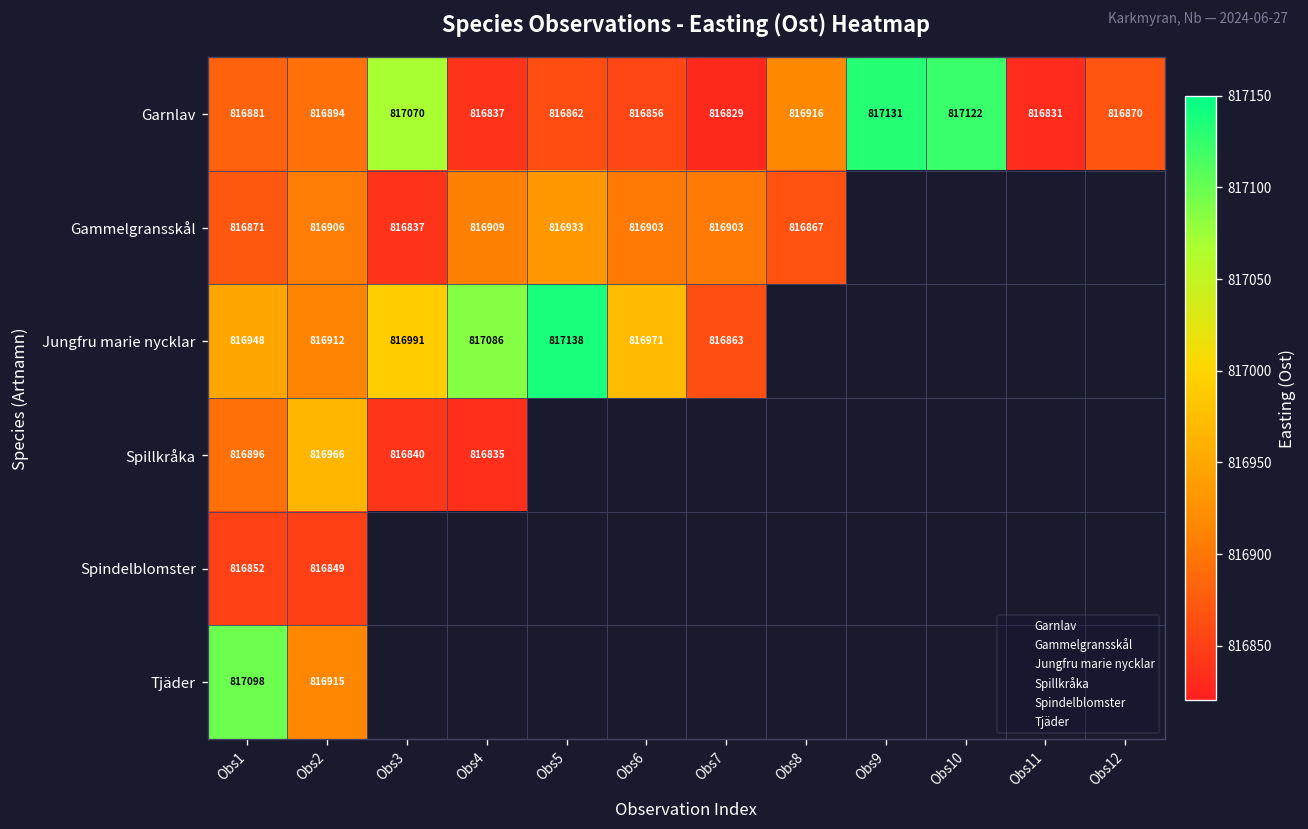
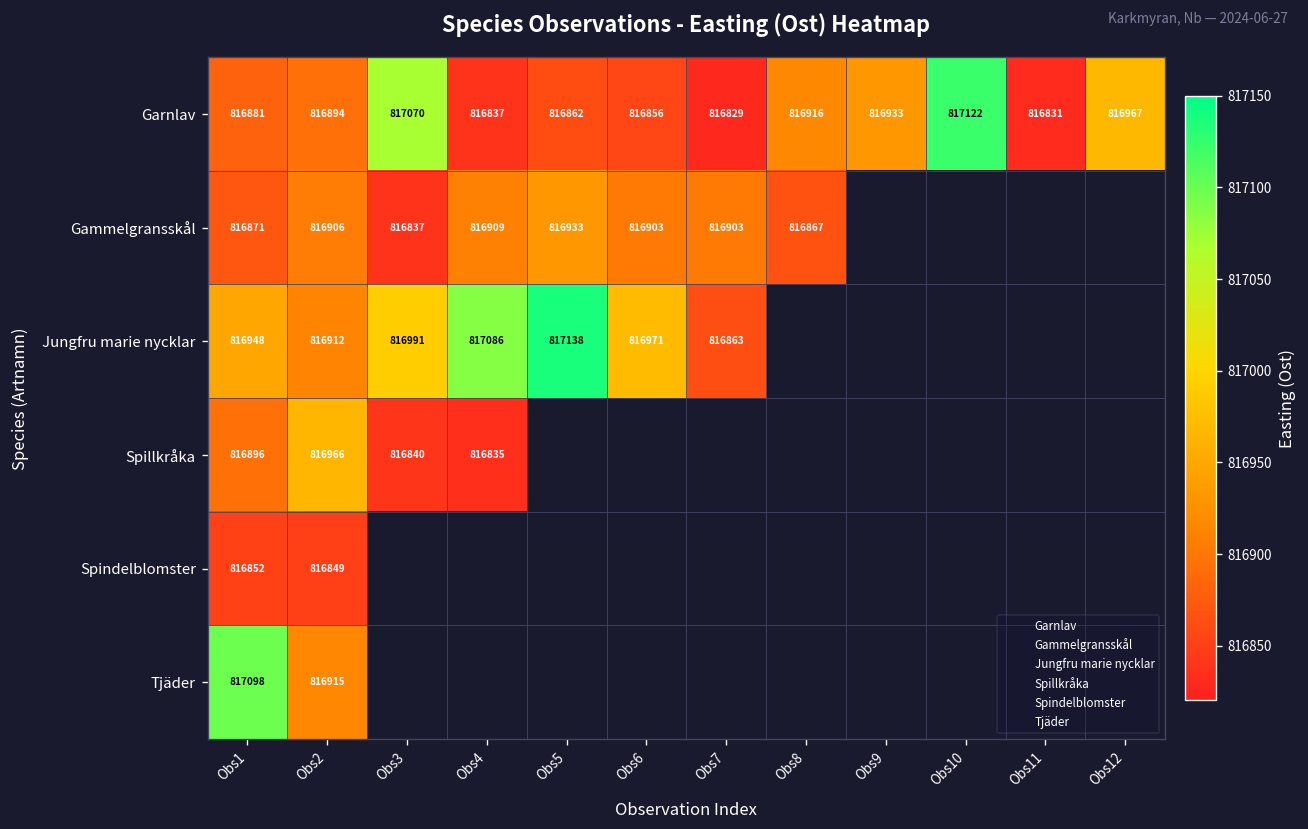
  {
    "Garnlav": {
      "Obs1": 816881,
      "Obs2": 816894,
      "Obs3": 817070,
      "Obs4": 816837,
      "Obs5": 816862,
      "Obs6": 816856,
      "Obs7": 816829,
      "Obs8": 816916,
-     "Obs9": 817131,
+     "Obs9": 816933,
      "Obs10": 817122,
      "Obs11": 816831,
-     "Obs12": 816870
+     "Obs12": 816967
    },
    "Gammelgransskål": {
      "Obs1": 816871,
      "Obs2": 816906,
      "Obs3": 816837,
      "Obs4": 816909,
      "Obs5": 816933,
      "Obs6": 816903,
      "Obs7": 816903,
      "Obs8": 816867
    },
    "Jungfru marie nycklar": {
      "Obs1": 816948,
      "Obs2": 816912,
      "Obs3": 816991,
      "Obs4": 817086,
      "Obs5": 817138,
      "Obs6": 816971,
      "Obs7": 816863
    },
    "Spillkråka": {
      "Obs1": 816896,
      "Obs2": 816966,
      "Obs3": 816840,
      "Obs4": 816835
    },
    "Spindelblomster": {
      "Obs1": 816852,
      "Obs2": 816849
    },
    "Tjäder": {
      "Obs1": 817098,
      "Obs2": 816915
    }
  }
